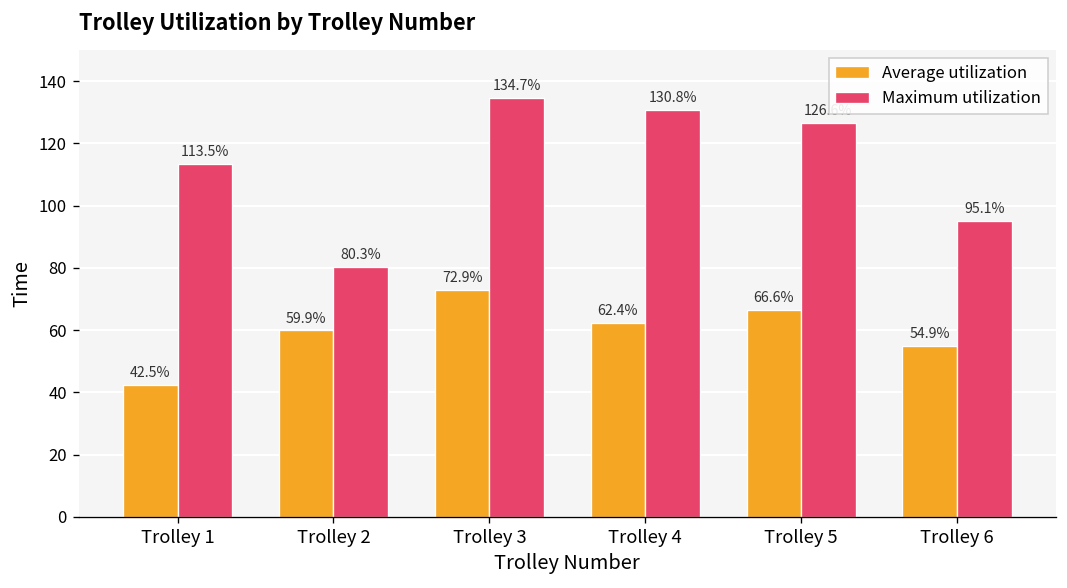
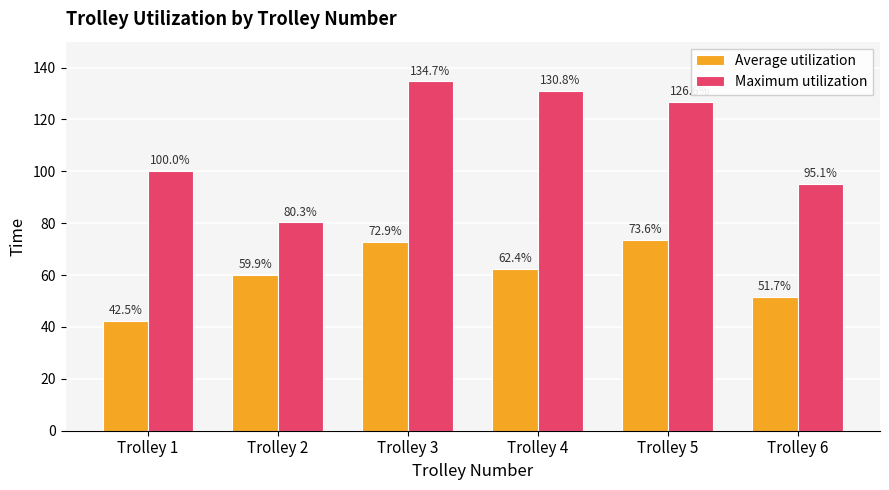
  {
    "Average utilization": {
      "Trolley 1": "42.5%",
      "Trolley 2": "59.9%",
      "Trolley 3": "72.9%",
      "Trolley 4": "62.4%",
-     "Trolley 5": "66.6%",
-     "Trolley 6": "54.9%"
+     "Trolley 5": "73.6%",
+     "Trolley 6": "51.7%"
    },
    "Maximum utilization": {
-     "Trolley 1": "113.5%",
+     "Trolley 1": "100.0%",
      "Trolley 2": "80.3%",
      "Trolley 3": "134.7%",
      "Trolley 4": "130.8%",
      "Trolley 6": "95.1%"
    }
  }
